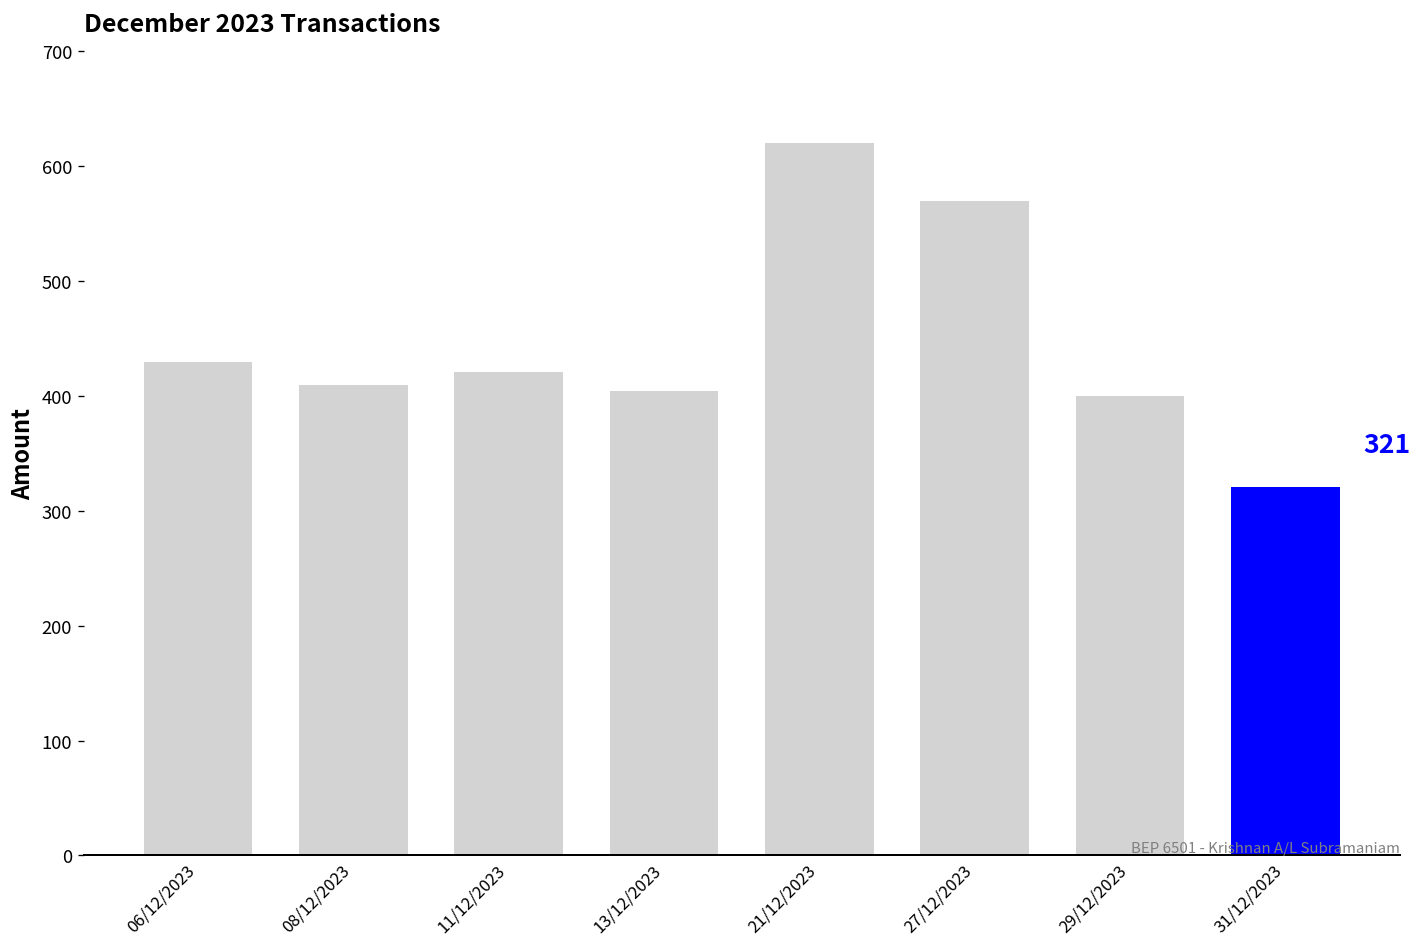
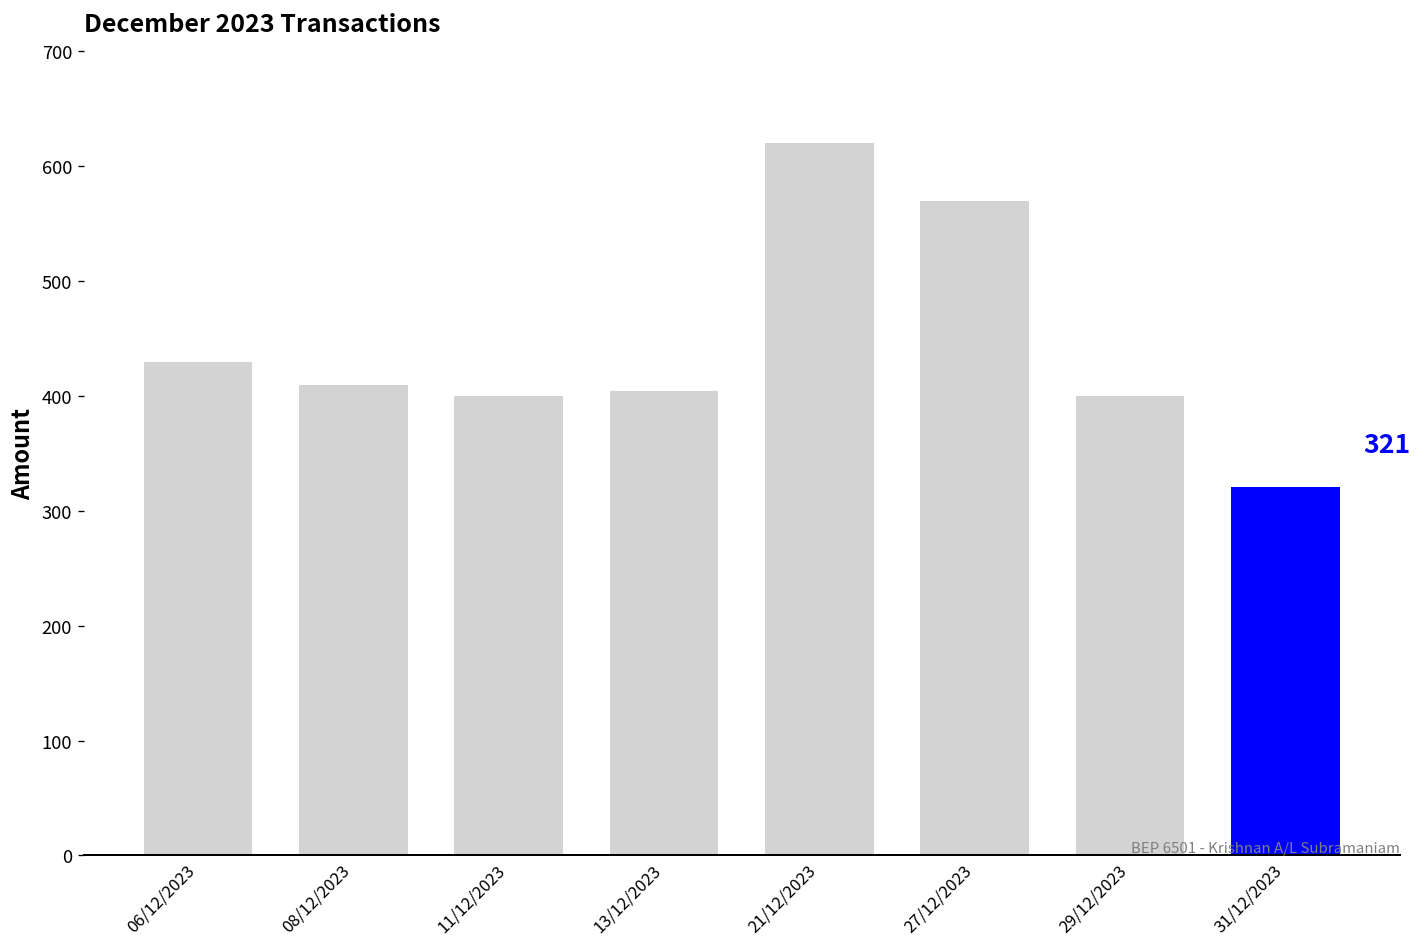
  {
    "06/12/2023": 430,
    "08/12/2023": 410,
-   "11/12/2023": 420,
+   "11/12/2023": 400,
    "13/12/2023": 400,
    "21/12/2023": 620,
    "27/12/2023": 570,
    "29/12/2023": 400
  }
